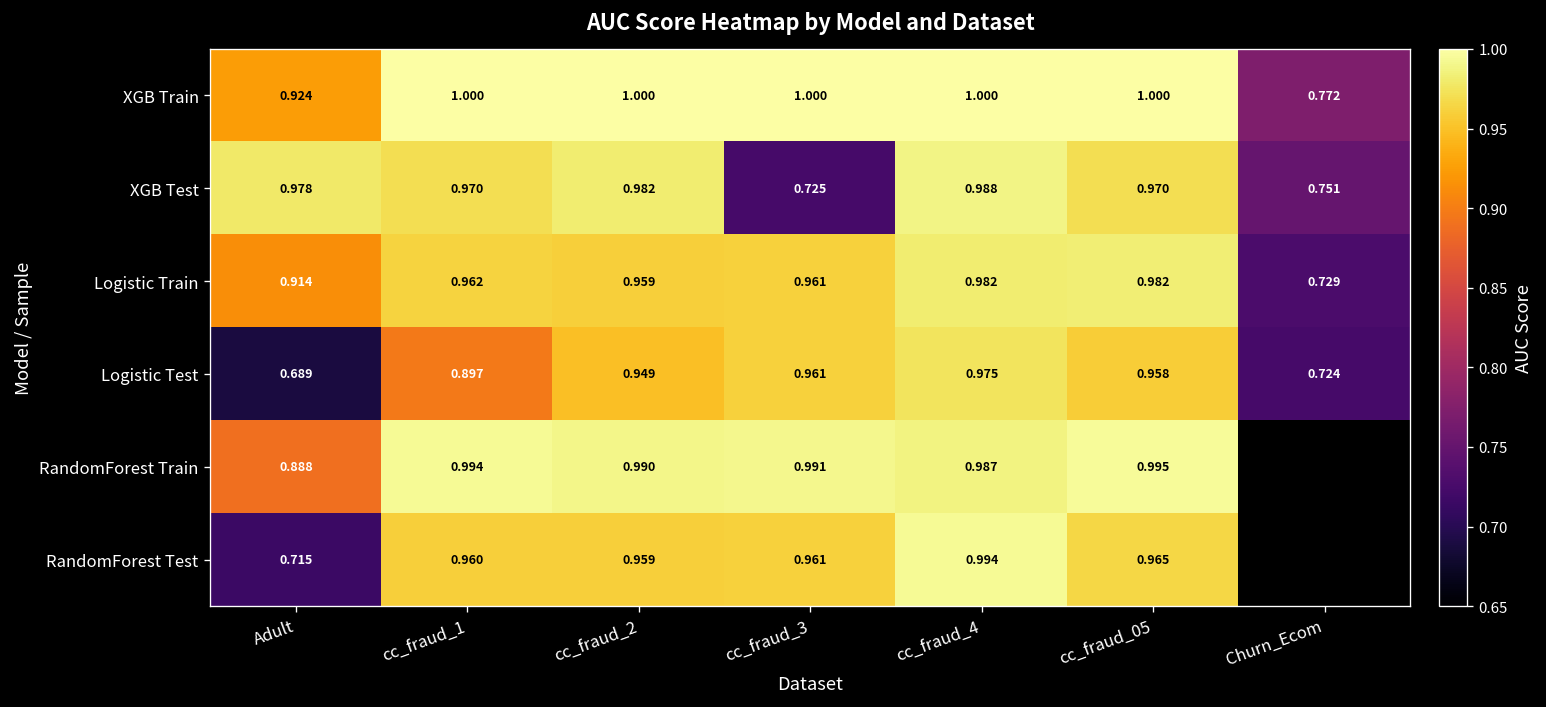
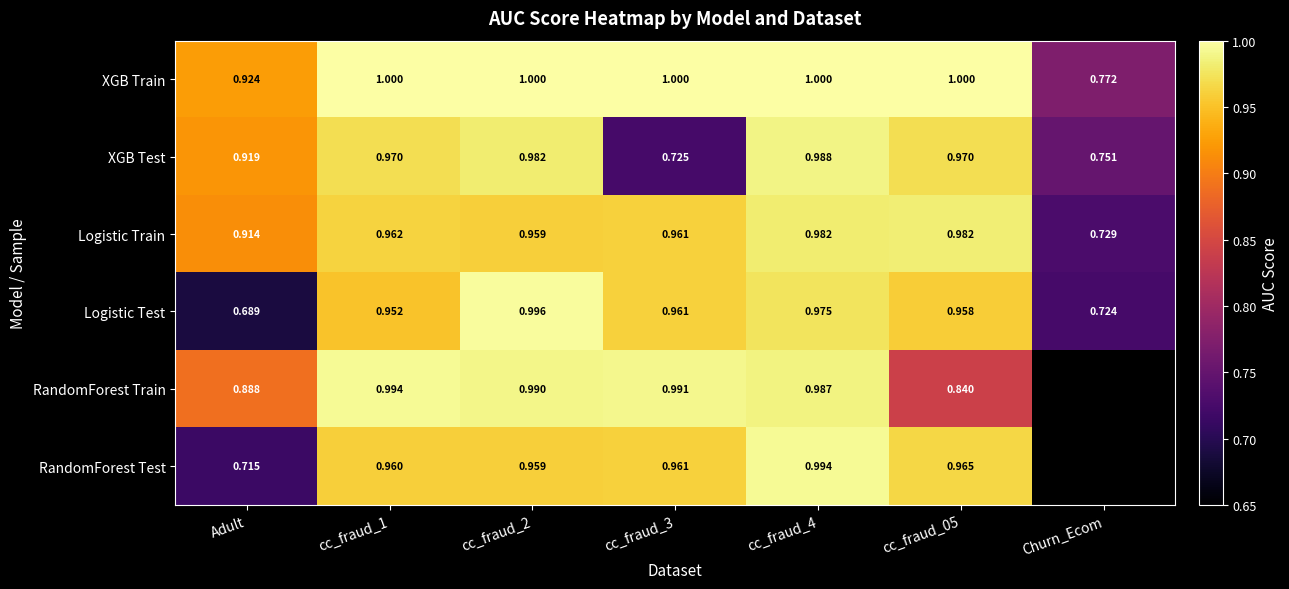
  {
    "XGB Train": {
      "Adult": 0.924,
      "cc_fraud_1": 1.000,
      "cc_fraud_2": 1.000,
      "cc_fraud_3": 1.000,
      "cc_fraud_4": 1.000,
      "cc_fraud_05": 1.000,
      "Churn_Ecom": 0.772
    },
    "XGB Test": {
-     "Adult": 0.978,
+     "Adult": 0.919,
      "cc_fraud_1": 0.970,
      "cc_fraud_2": 0.982,
      "cc_fraud_3": 0.725,
      "cc_fraud_4": 0.988,
      "cc_fraud_05": 0.970,
      "Churn_Ecom": 0.751
    },
    "Logistic Train": {
      "Adult": 0.914,
      "cc_fraud_1": 0.962,
      "cc_fraud_2": 0.959,
      "cc_fraud_3": 0.961,
      "cc_fraud_4": 0.982,
      "cc_fraud_05": 0.982,
      "Churn_Ecom": 0.729
    },
    "Logistic Test": {
      "Adult": 0.689,
-     "cc_fraud_1": 0.897,
-     "cc_fraud_2": 0.949,
+     "cc_fraud_1": 0.952,
+     "cc_fraud_2": 0.996,
      "cc_fraud_3": 0.961,
      "cc_fraud_4": 0.975,
      "cc_fraud_05": 0.958,
      "Churn_Ecom": 0.724
    },
    "RandomForest Train": {
      "Adult": 0.888,
      "cc_fraud_1": 0.994,
      "cc_fraud_2": 0.990,
      "cc_fraud_3": 0.991,
      "cc_fraud_4": 0.987,
-     "cc_fraud_05": 0.995
+     "cc_fraud_05": 0.840
    },
    "RandomForest Test": {
      "Adult": 0.715,
      "cc_fraud_1": 0.960,
      "cc_fraud_2": 0.959,
      "cc_fraud_3": 0.961,
      "cc_fraud_4": 0.994,
      "cc_fraud_05": 0.965
    }
  }
